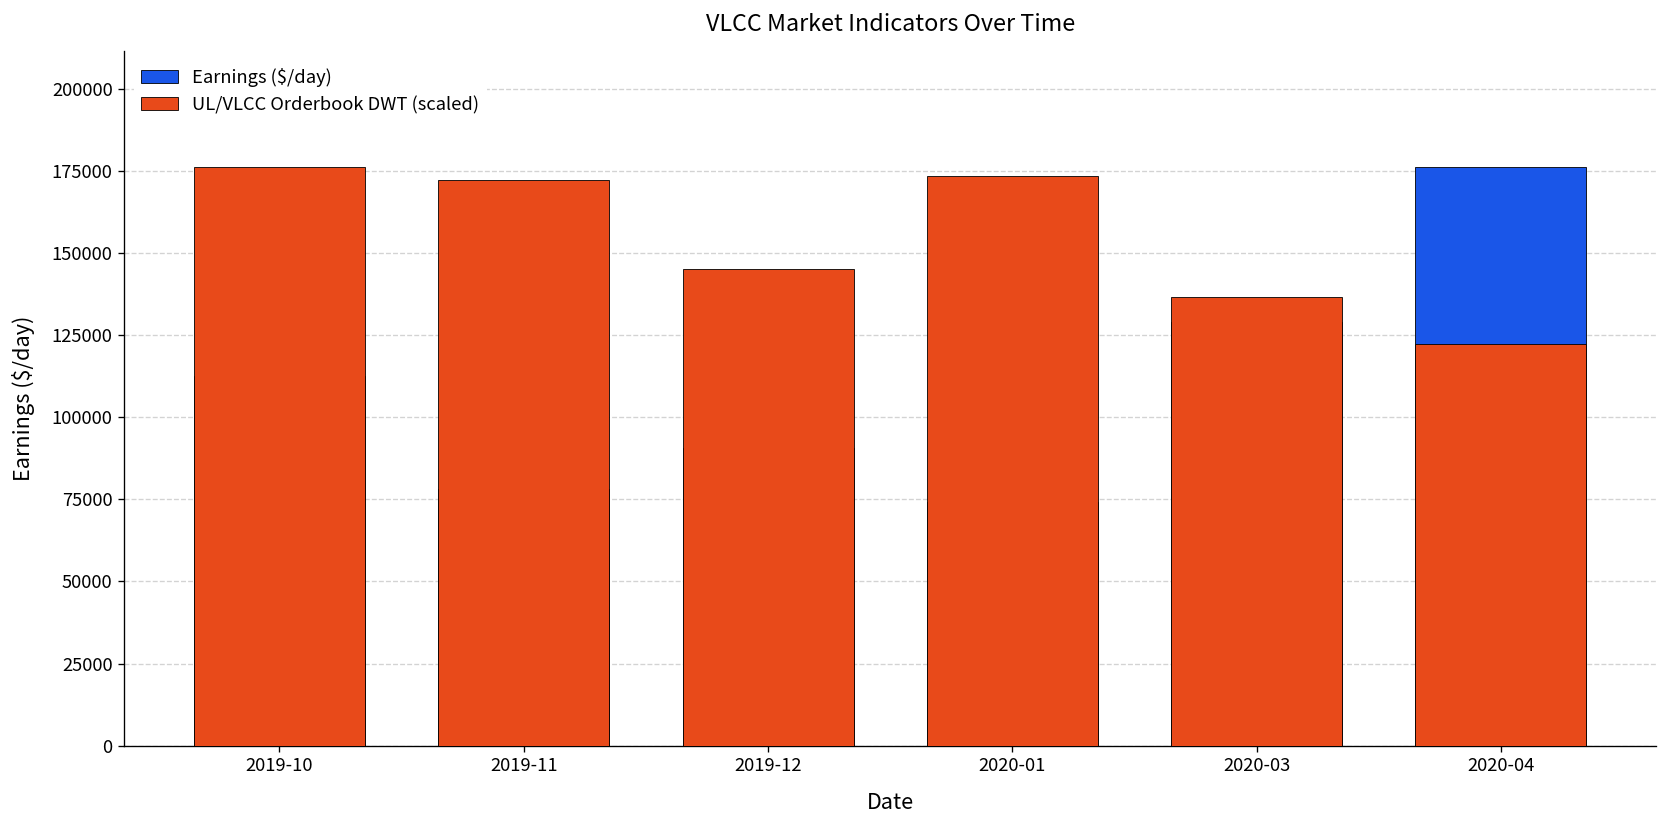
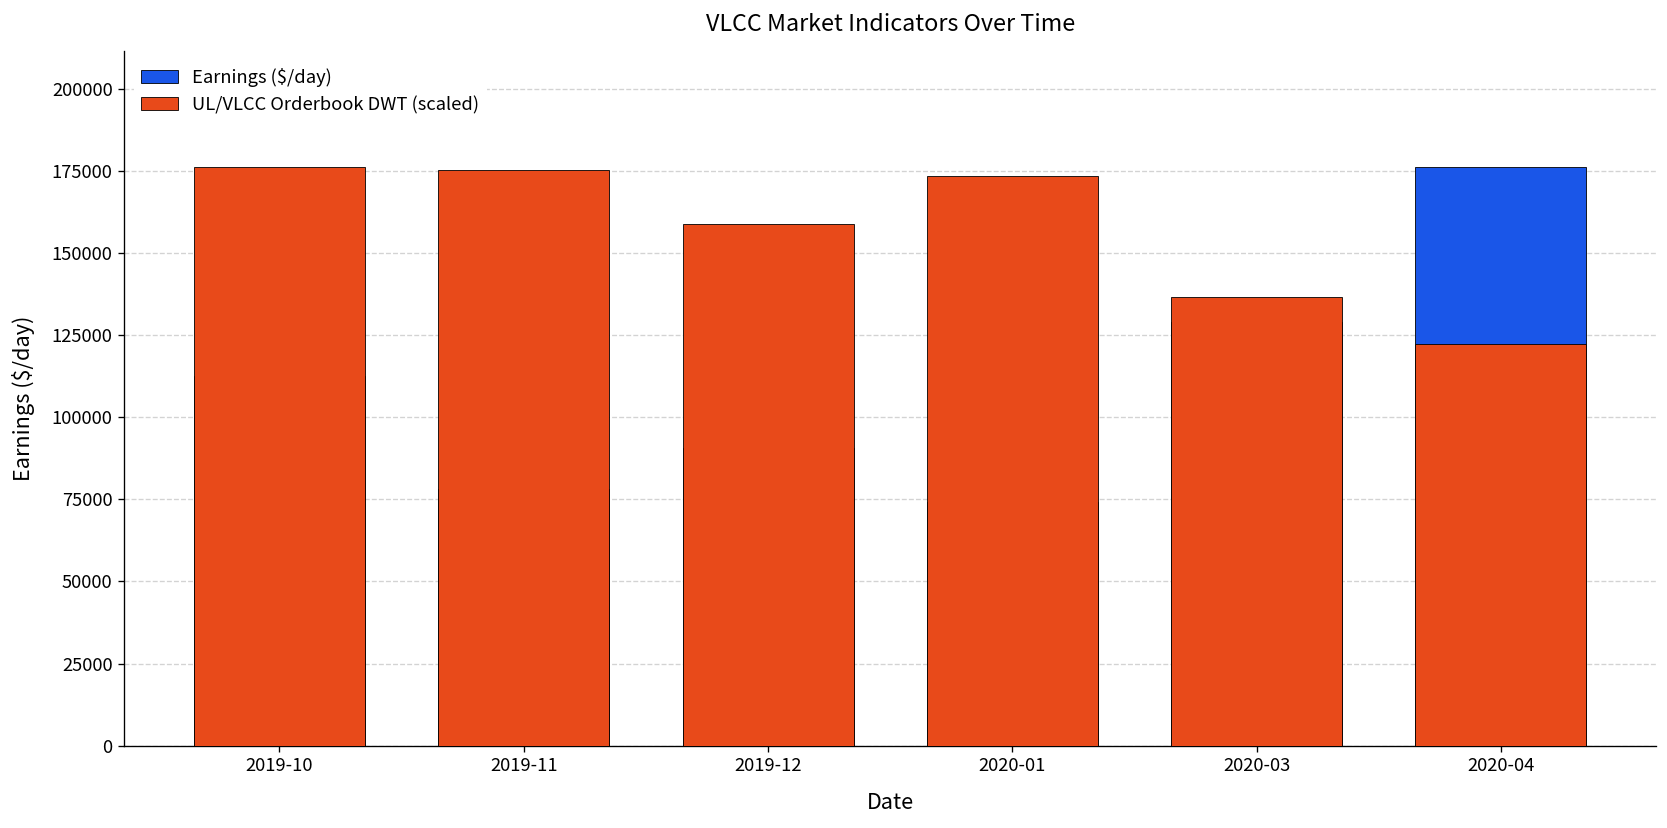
  {
    "Earnings ($/day)": {
      "2020-04": 176000
    },
    "UL/VLCC Orderbook DWT (scaled)": {
      "2019-10": 176000,
-     "2019-11": 172000,
-     "2019-12": 145000,
+     "2019-11": 175000,
+     "2019-12": 159000,
      "2020-01": 173000,
      "2020-03": 137000
    }
  }
